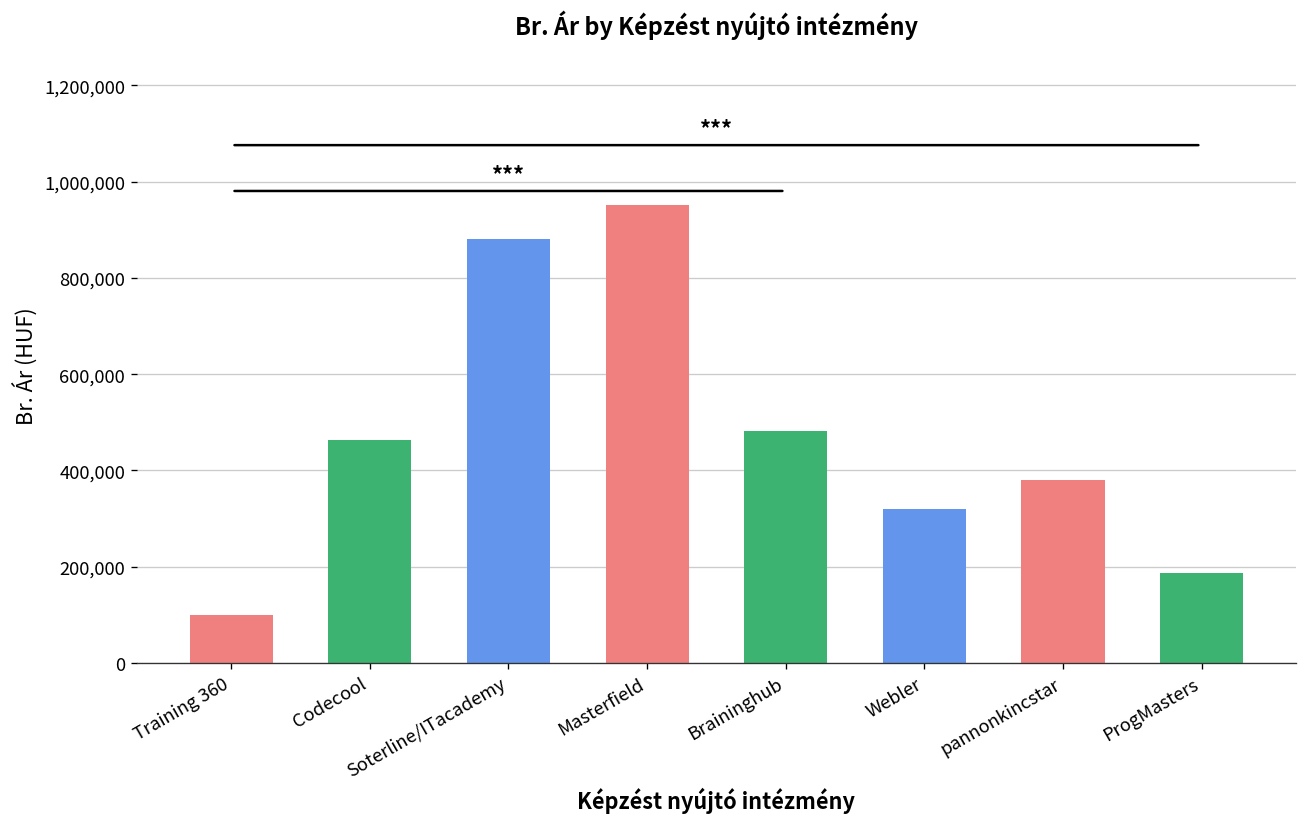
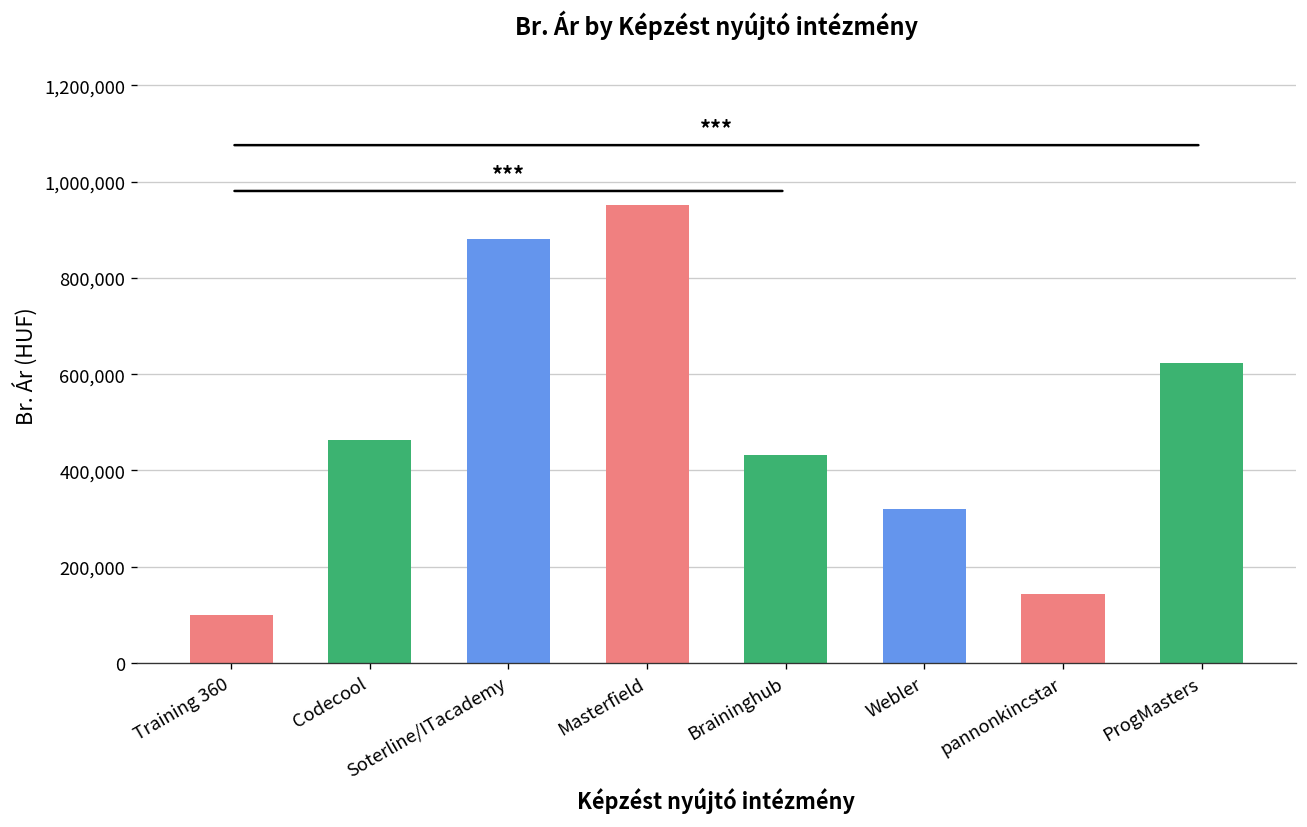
  {
    "Training 360": "100,000",
    "Codecool": "460,000",
    "Soterline/ITacademy": "880,000",
    "Masterfield": "950,000",
-   "Braininghub": "480,000",
+   "Braininghub": "430,000",
    "Webler": "320,000",
-   "pannonkincstar": "380,000",
-   "ProgMasters": "190,000"
+   "pannonkincstar": "140,000",
+   "ProgMasters": "620,000"
  }
